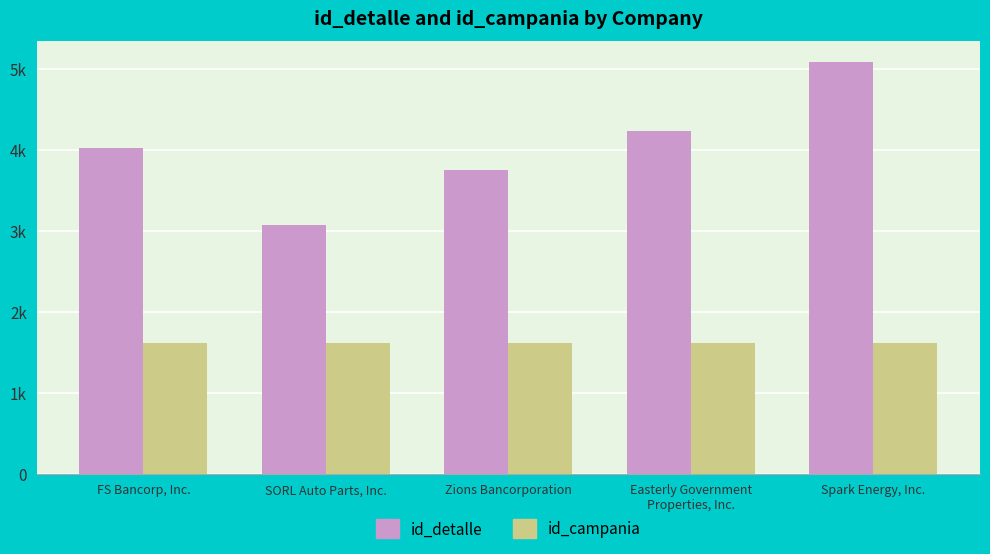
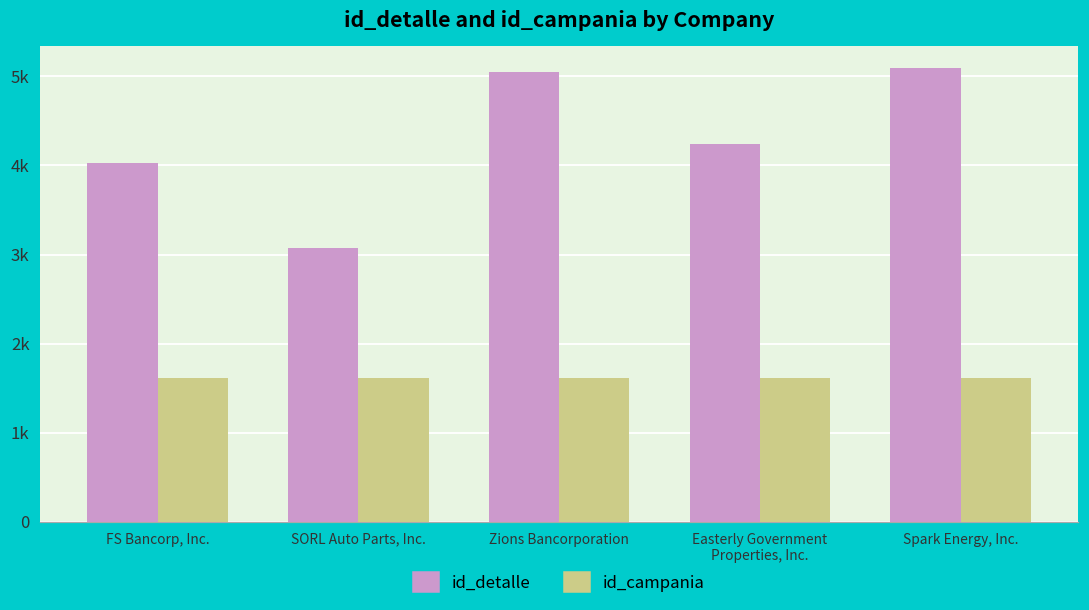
  {
    "id_detalle": {
      "FS Bancorp, Inc.": 4000,
      "SORL Auto Parts, Inc.": 3100,
-     "Zions Bancorporation": 3700,
+     "Zions Bancorporation": 5100,
      "Easterly Government Properties, Inc.": 4200,
      "Spark Energy, Inc.": 5100
    },
    "id_campania": {
      "FS Bancorp, Inc.": 1600,
      "SORL Auto Parts, Inc.": 1600,
      "Zions Bancorporation": 1600,
      "Easterly Government Properties, Inc.": 1600,
      "Spark Energy, Inc.": 1600
    }
  }
